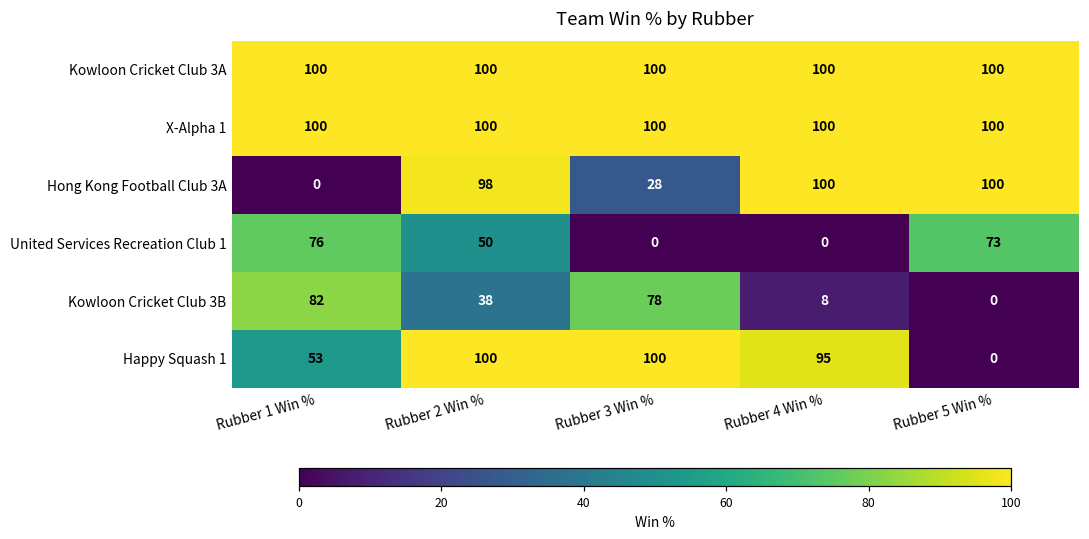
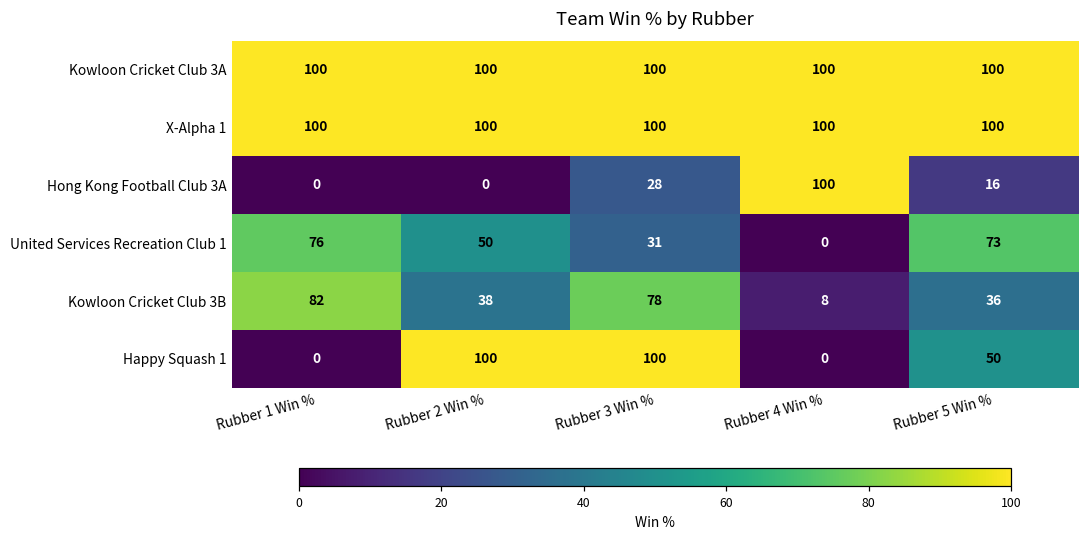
  {
    "Kowloon Cricket Club 3A": {
      "Rubber 1 Win %": 100,
      "Rubber 2 Win %": 100,
      "Rubber 3 Win %": 100,
      "Rubber 4 Win %": 100,
      "Rubber 5 Win %": 100
    },
    "X-Alpha 1": {
      "Rubber 1 Win %": 100,
      "Rubber 2 Win %": 100,
      "Rubber 3 Win %": 100,
      "Rubber 4 Win %": 100,
      "Rubber 5 Win %": 100
    },
    "Hong Kong Football Club 3A": {
      "Rubber 1 Win %": 0,
-     "Rubber 2 Win %": 98,
+     "Rubber 2 Win %": 0,
      "Rubber 3 Win %": 28,
      "Rubber 4 Win %": 100,
-     "Rubber 5 Win %": 100
+     "Rubber 5 Win %": 16
    },
    "United Services Recreation Club 1": {
      "Rubber 1 Win %": 76,
      "Rubber 2 Win %": 50,
-     "Rubber 3 Win %": 0,
+     "Rubber 3 Win %": 31,
      "Rubber 4 Win %": 0,
      "Rubber 5 Win %": 73
    },
    "Kowloon Cricket Club 3B": {
      "Rubber 1 Win %": 82,
      "Rubber 2 Win %": 38,
      "Rubber 3 Win %": 78,
      "Rubber 4 Win %": 8,
-     "Rubber 5 Win %": 0
+     "Rubber 5 Win %": 36
    },
    "Happy Squash 1": {
-     "Rubber 1 Win %": 53,
+     "Rubber 1 Win %": 0,
      "Rubber 2 Win %": 100,
      "Rubber 3 Win %": 100,
-     "Rubber 4 Win %": 95,
-     "Rubber 5 Win %": 0
+     "Rubber 4 Win %": 0,
+     "Rubber 5 Win %": 50
    }
  }
